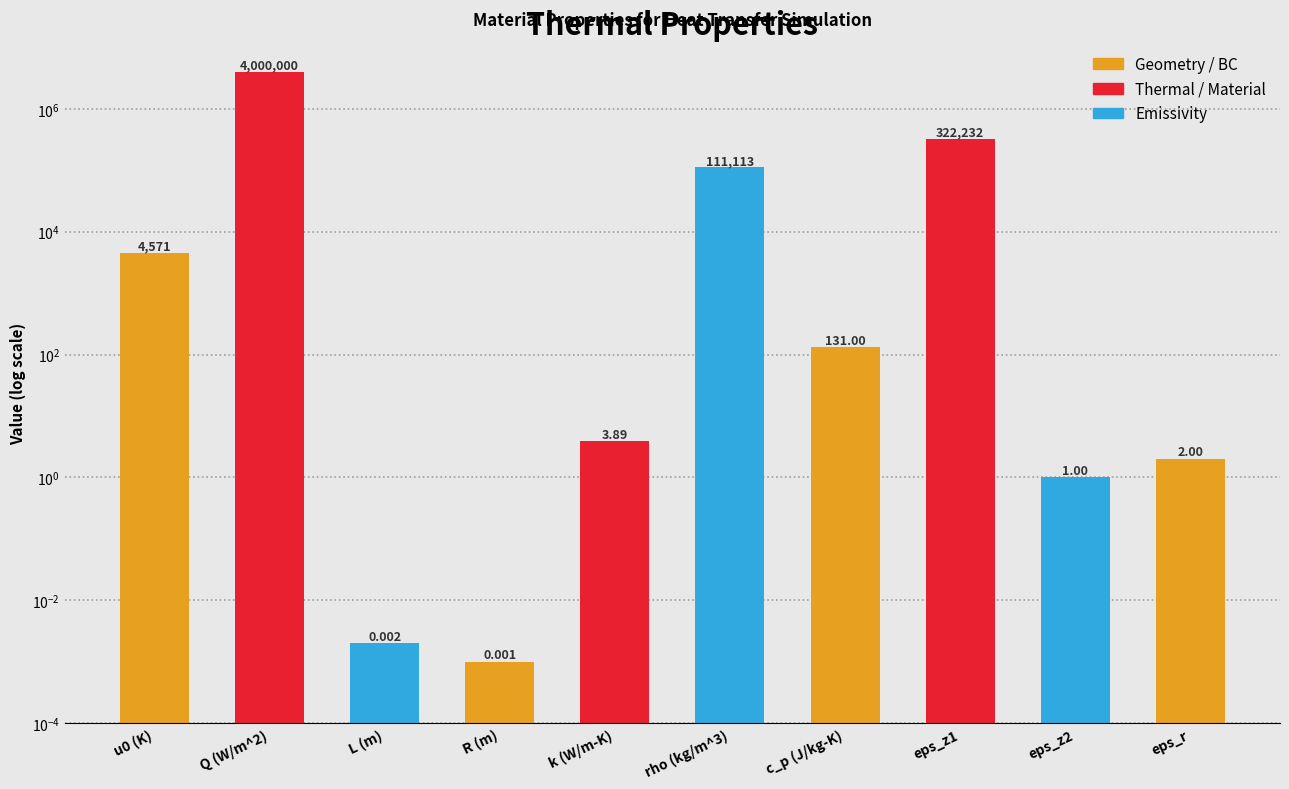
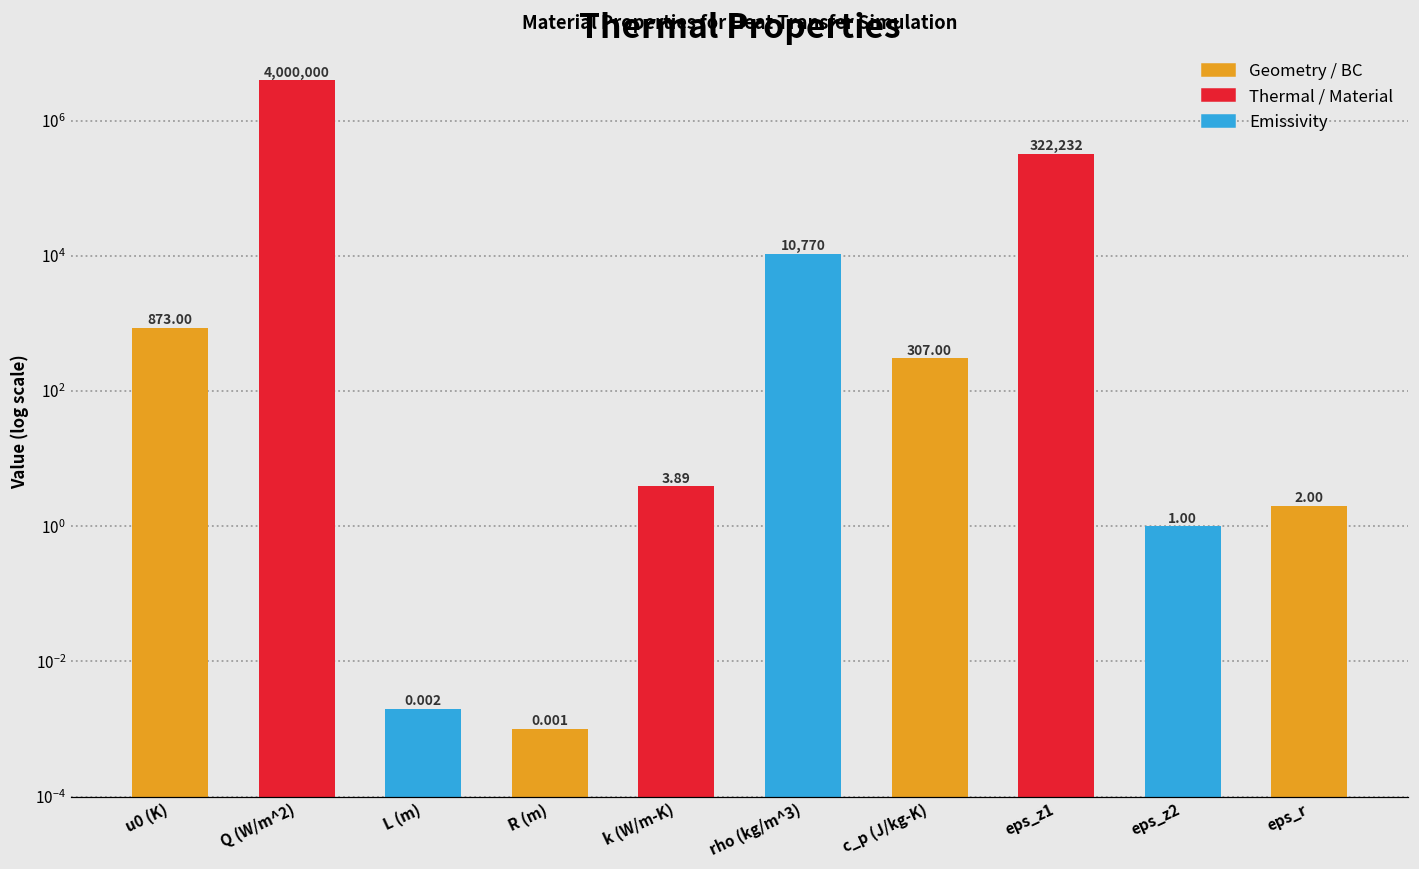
  {
-   "u0 (K)": "4,571",
+   "u0 (K)": "873.00",
    "Q (W/m^2)": "4,000,000",
    "L (m)": "0.002",
    "R (m)": "0.001",
    "k (W/m-K)": "3.89",
-   "rho (kg/m^3)": "111,113",
-   "c_p (J/kg-K)": "131.00",
+   "rho (kg/m^3)": "10,770",
+   "c_p (J/kg-K)": "307.00",
    "eps_z1": "322,232",
    "eps_z2": "1.00",
    "eps_r": "2.00"
  }
